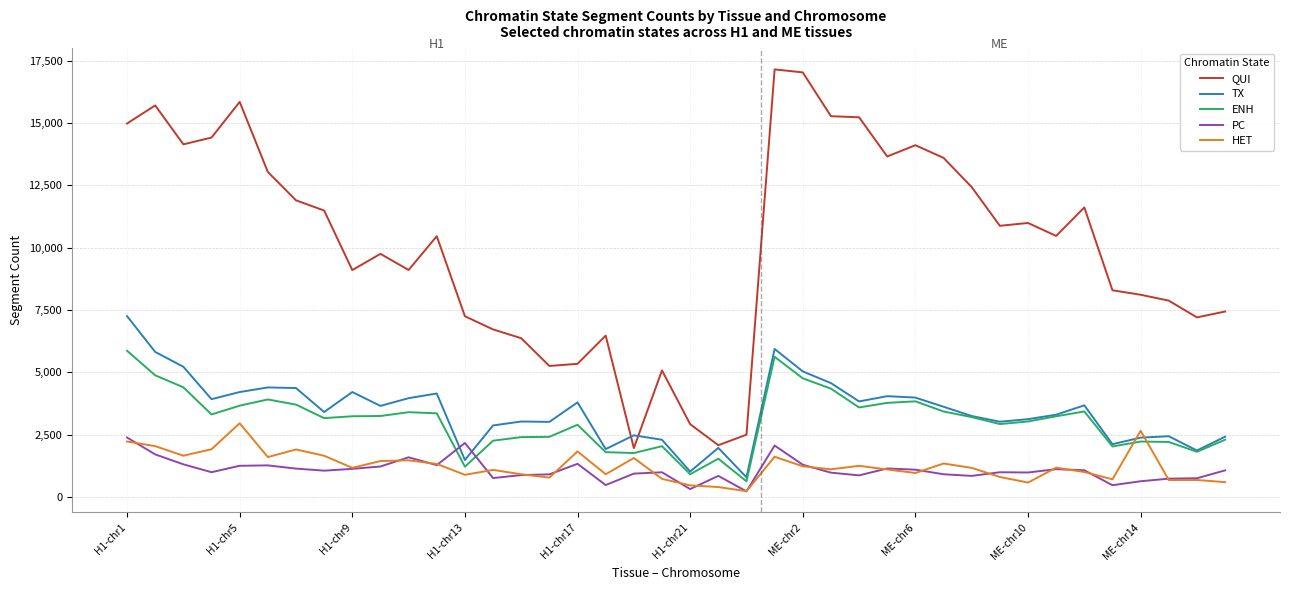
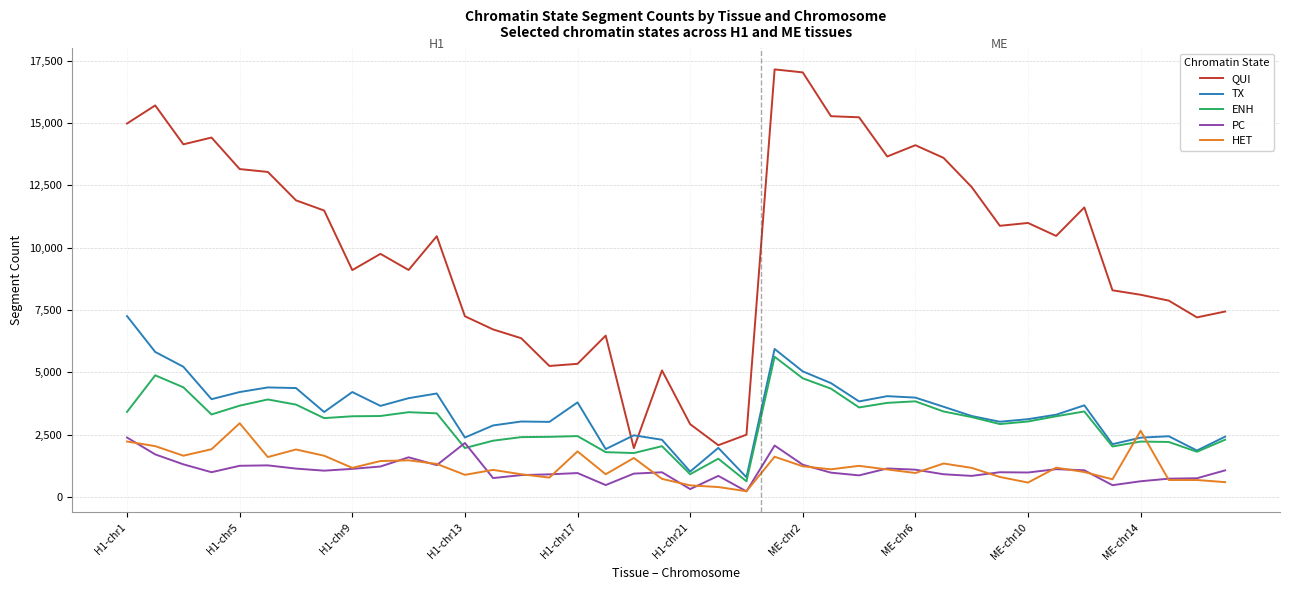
  {
    "QUI": {
      "H1-chr1": "15,000",
-     "H1-chr5": "15,800",
+     "H1-chr5": "13,200",
      "H1-chr9": "9,100",
      "H1-chr13": "7,200",
      "H1-chr17": "5,300",
      "H1-chr21": "2,900",
      "ME-chr2": "17,000",
      "ME-chr6": "14,100",
      "ME-chr10": "11,000",
      "ME-chr14": "8,100"
    },
    "TX": {
      "H1-chr1": "7,300",
      "H1-chr5": "4,200",
      "H1-chr9": "4,200",
-     "H1-chr13": "1,500",
+     "H1-chr13": "2,400",
      "H1-chr17": "3,800",
      "H1-chr21": "1,000",
      "ME-chr2": "5,000",
      "ME-chr6": "4,000",
      "ME-chr14": "2,400"
    },
    "ENH": {
-     "H1-chr1": "5,900",
+     "H1-chr1": "3,400",
      "H1-chr5": "3,700",
      "H1-chr9": "3,200",
-     "H1-chr13": "1,200",
-     "H1-chr17": "2,900",
+     "H1-chr13": "2,000",
+     "H1-chr17": "2,400",
      "H1-chr21": "900",
      "ME-chr2": "4,800",
      "ME-chr6": "3,800",
      "ME-chr14": "2,200"
    },
    "PC": {
      "H1-chr1": "2,400",
      "H1-chr5": "1,300",
      "H1-chr13": "2,200",
-     "H1-chr17": "1,300",
+     "H1-chr17": "1,000",
      "H1-chr21": "300",
      "ME-chr6": "1,100",
      "ME-chr10": "1,000",
      "ME-chr14": "600"
    },
    "HET": {
      "H1-chr1": "2,200",
      "H1-chr5": "3,000",
      "H1-chr13": "900",
      "H1-chr17": "1,800",
      "H1-chr21": "500",
      "ME-chr6": "1,000",
      "ME-chr10": "600",
      "ME-chr14": "2,700"
    }
  }
